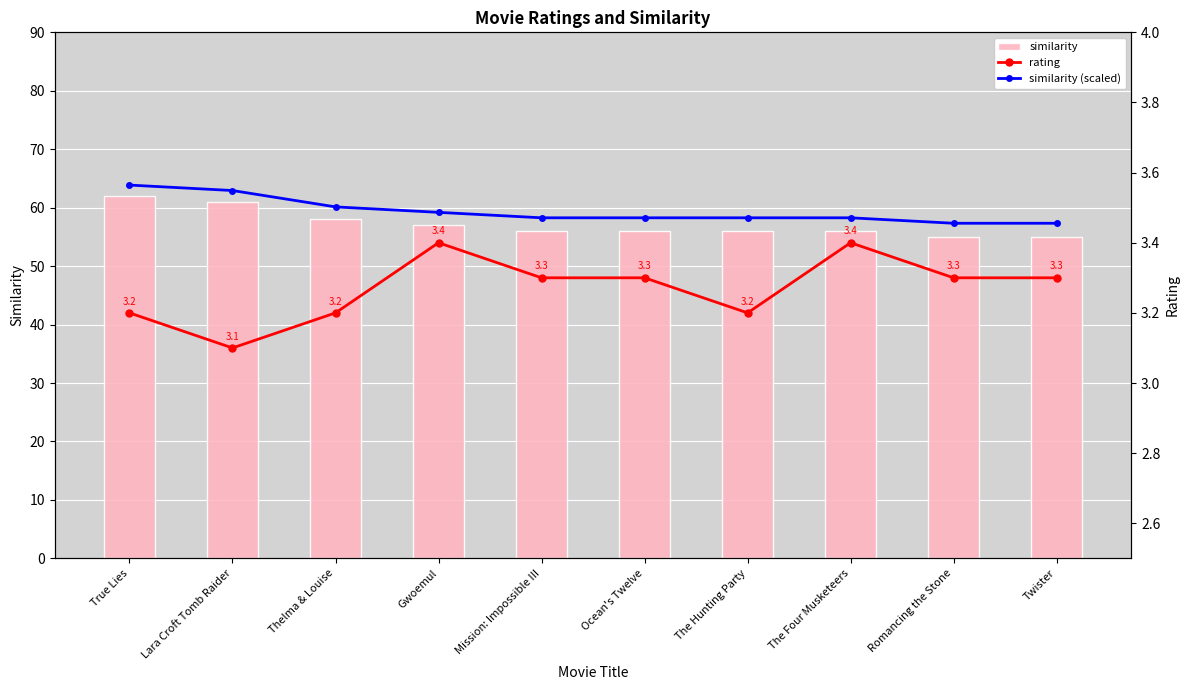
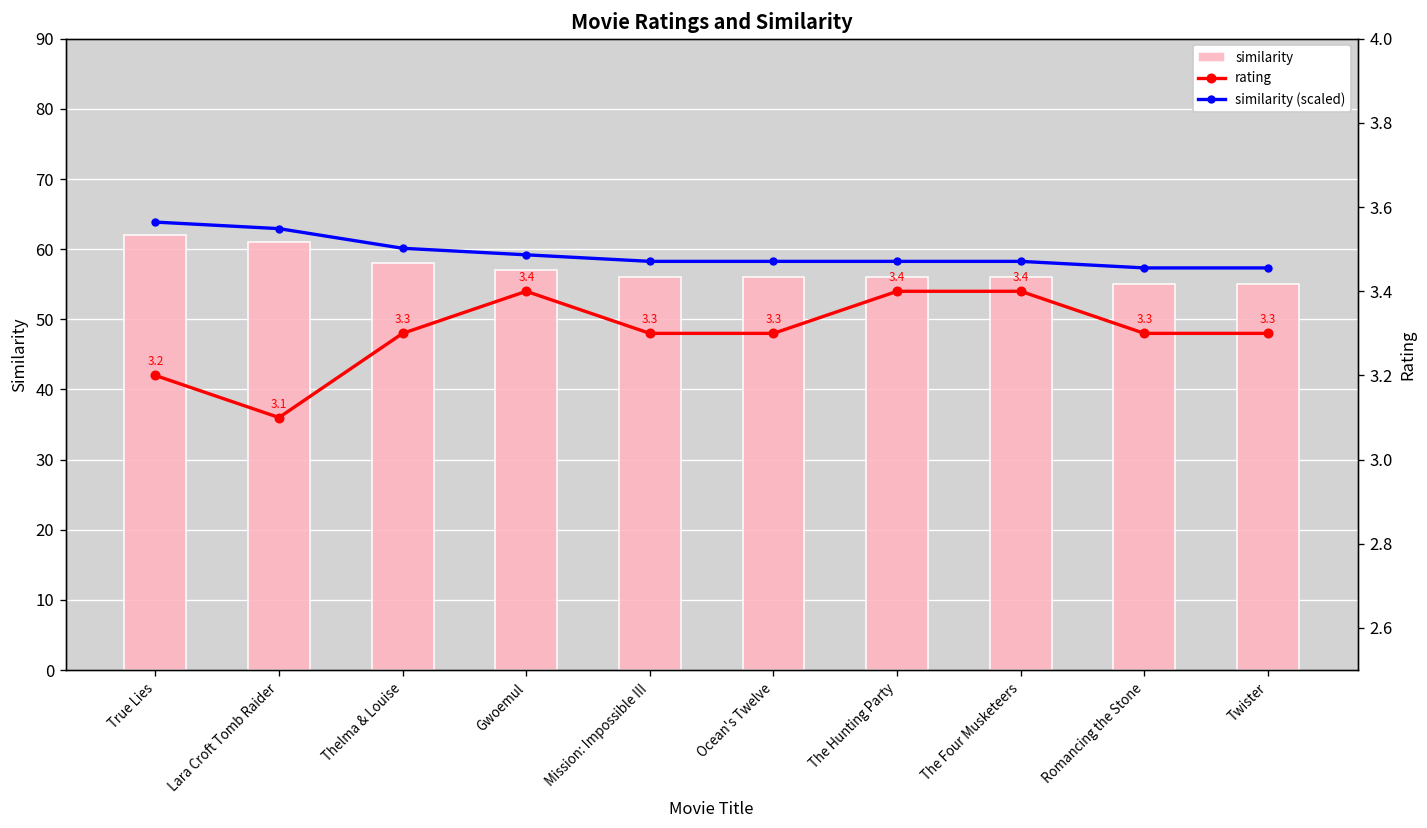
  {
    "rating": {
      "True Lies": 3.2,
      "Lara Croft Tomb Raider": 3.1,
-     "Thelma & Louise": 3.2,
+     "Thelma & Louise": 3.3,
      "Gwoemul": 3.4,
      "Mission: Impossible III": 3.3,
      "Ocean's Twelve": 3.3,
-     "The Hunting Party": 3.2,
+     "The Hunting Party": 3.4,
      "The Four Musketeers": 3.4,
      "Romancing the Stone": 3.3,
      "Twister": 3.3
    }
  }
